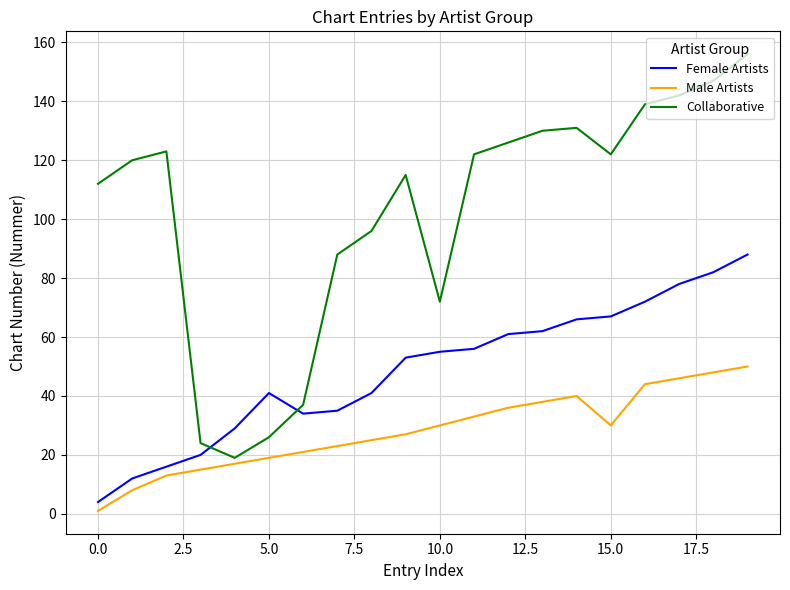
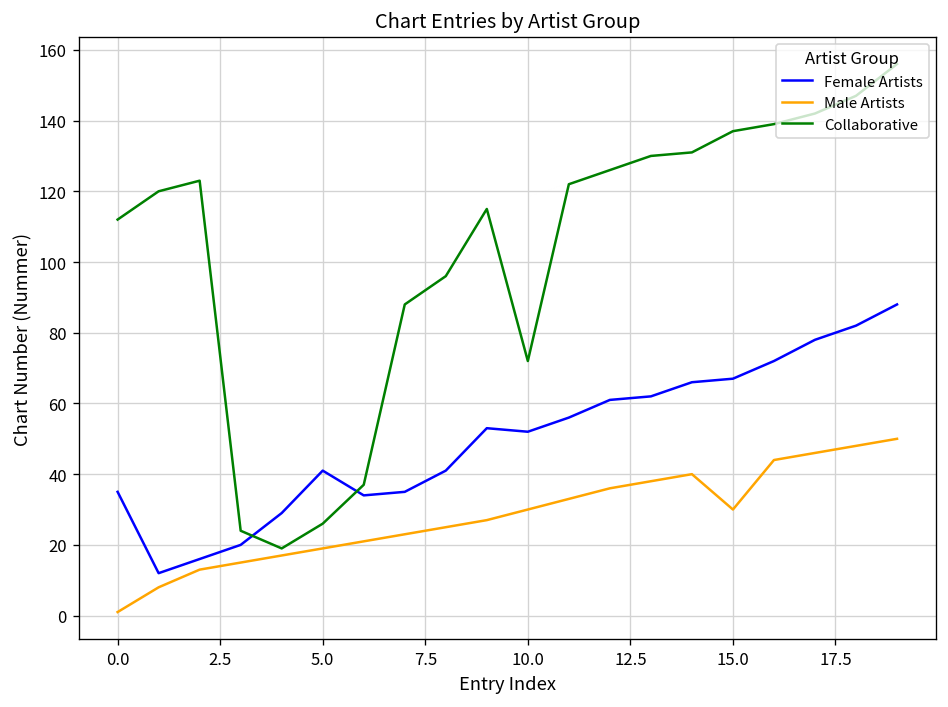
  {
    "Female Artists": {
-     "0.0": 4,
+     "0.0": 35,
      "5.0": 41,
-     "10.0": 55,
+     "10.0": 52,
      "15.0": 67
    },
    "Male Artists": {
      "0.0": 1,
      "5.0": 19,
      "10.0": 30,
      "15.0": 30
    },
    "Collaborative": {
      "0.0": 112,
      "5.0": 26,
      "10.0": 72,
-     "15.0": 122
+     "15.0": 137
    }
  }
